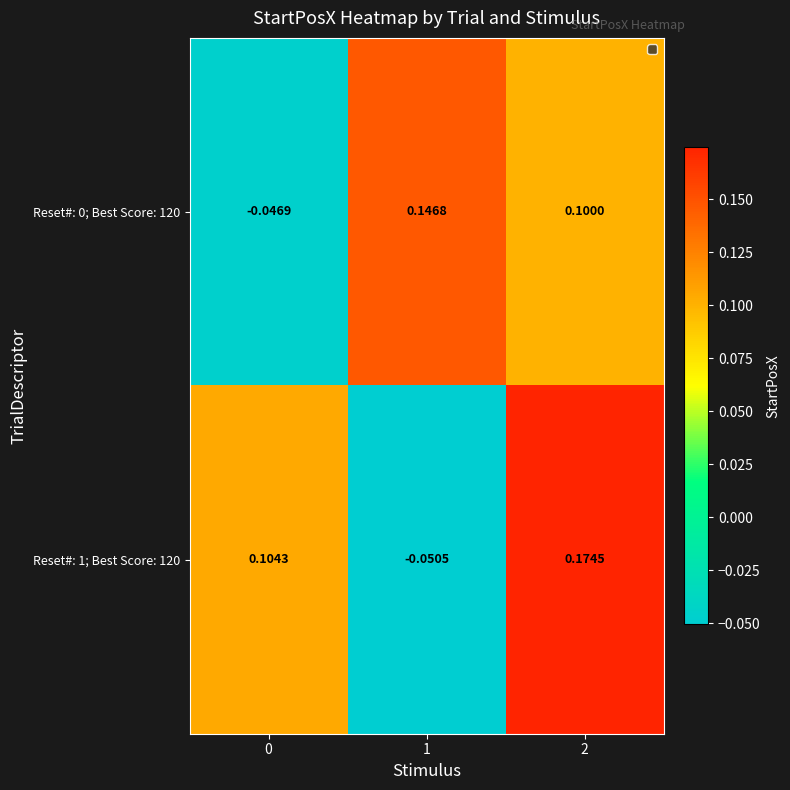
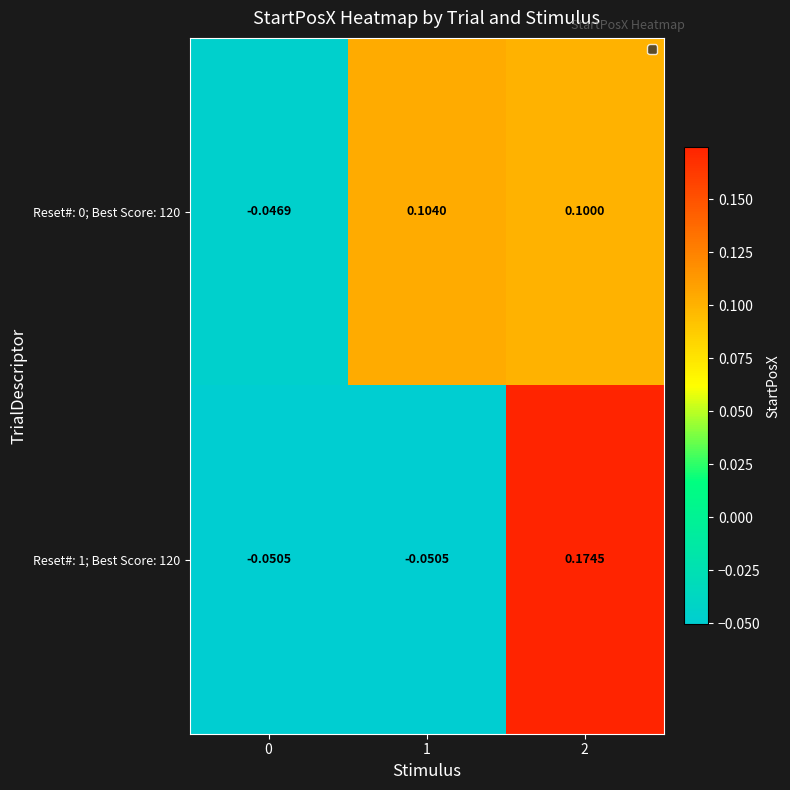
  {
    "Reset#: 0; Best Score: 120": {
      "0": -0.0469,
-     "1": 0.1468,
+     "1": 0.1040,
      "2": 0.1000
    },
    "Reset#: 1; Best Score: 120": {
-     "0": 0.1043,
+     "0": -0.0505,
      "1": -0.0505,
      "2": 0.1745
    }
  }
